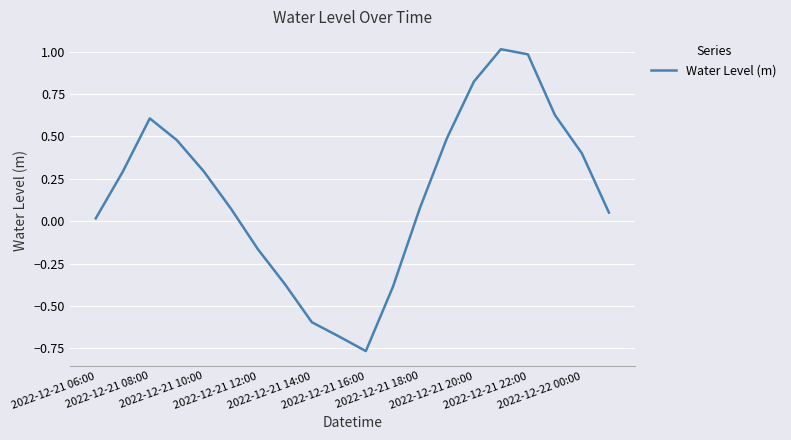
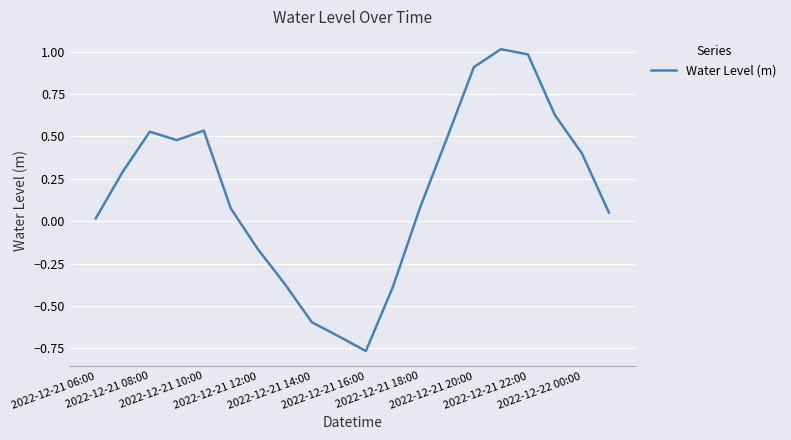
  {
    "2022-12-21 06:00": 0.02,
-   "2022-12-21 08:00": 0.61,
-   "2022-12-21 10:00": 0.29,
+   "2022-12-21 08:00": 0.53,
+   "2022-12-21 10:00": 0.53,
    "2022-12-21 12:00": -0.16,
    "2022-12-21 14:00": -0.60,
    "2022-12-21 16:00": -0.77,
    "2022-12-21 18:00": 0.08,
-   "2022-12-21 20:00": 0.82,
+   "2022-12-21 20:00": 0.91,
    "2022-12-21 22:00": 0.98,
    "2022-12-22 00:00": 0.40
  }
